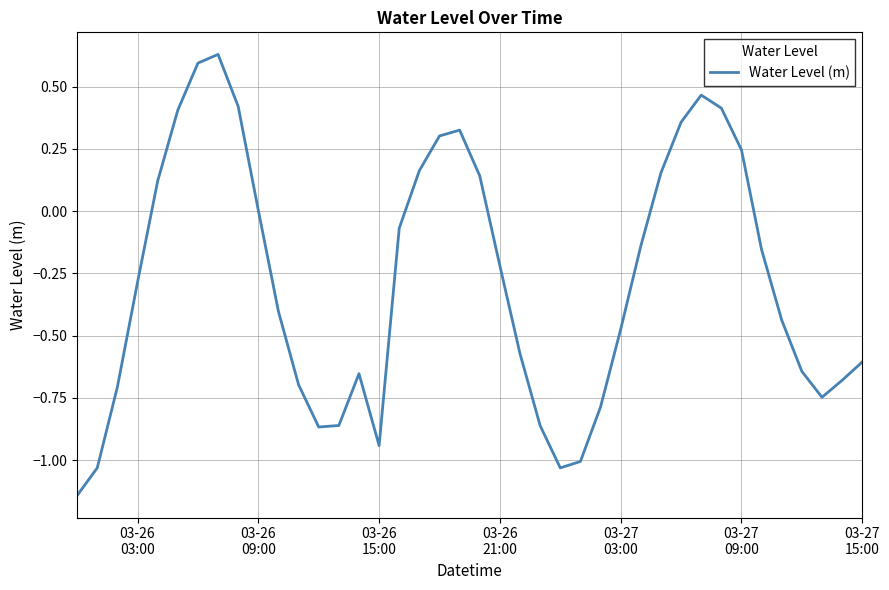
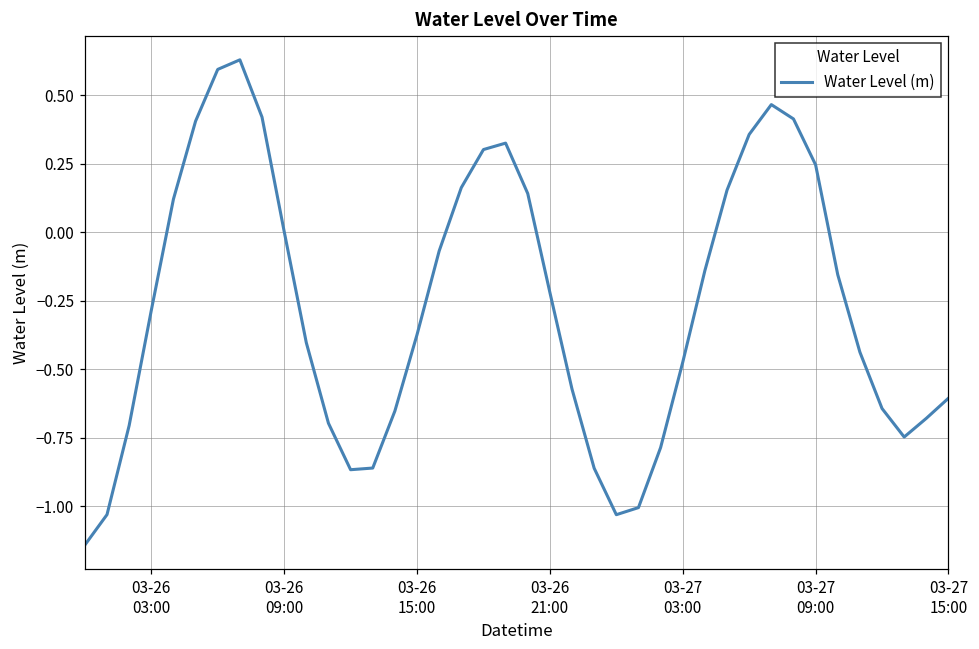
  {
    "03-26 03:00": -0.28,
    "03-26 09:00": 0.00,
-   "03-26 15:00": -0.94,
+   "03-26 15:00": -0.37,
    "03-26 21:00": -0.22,
    "03-27 03:00": -0.47,
    "03-27 09:00": 0.25,
    "03-27 15:00": -0.61
  }
